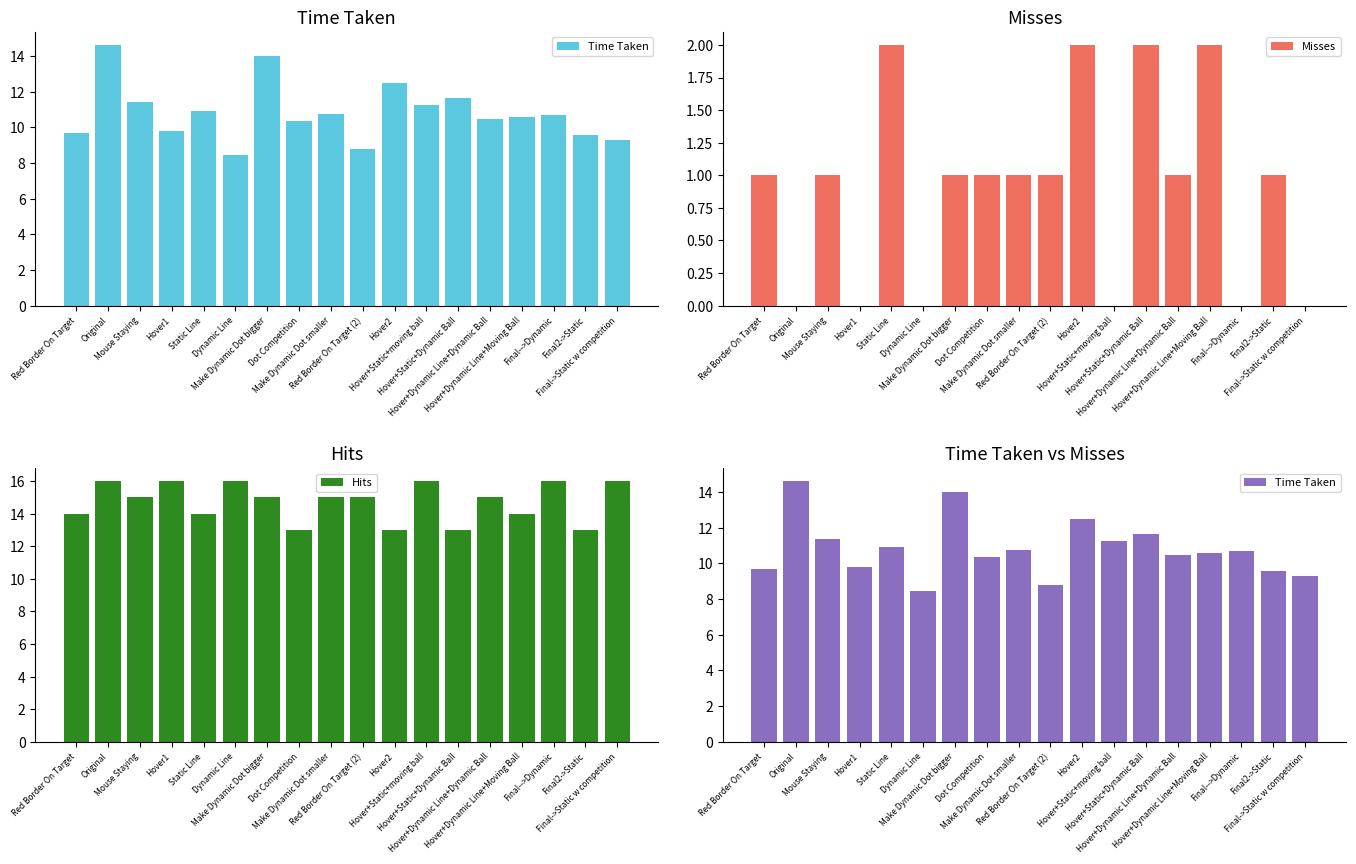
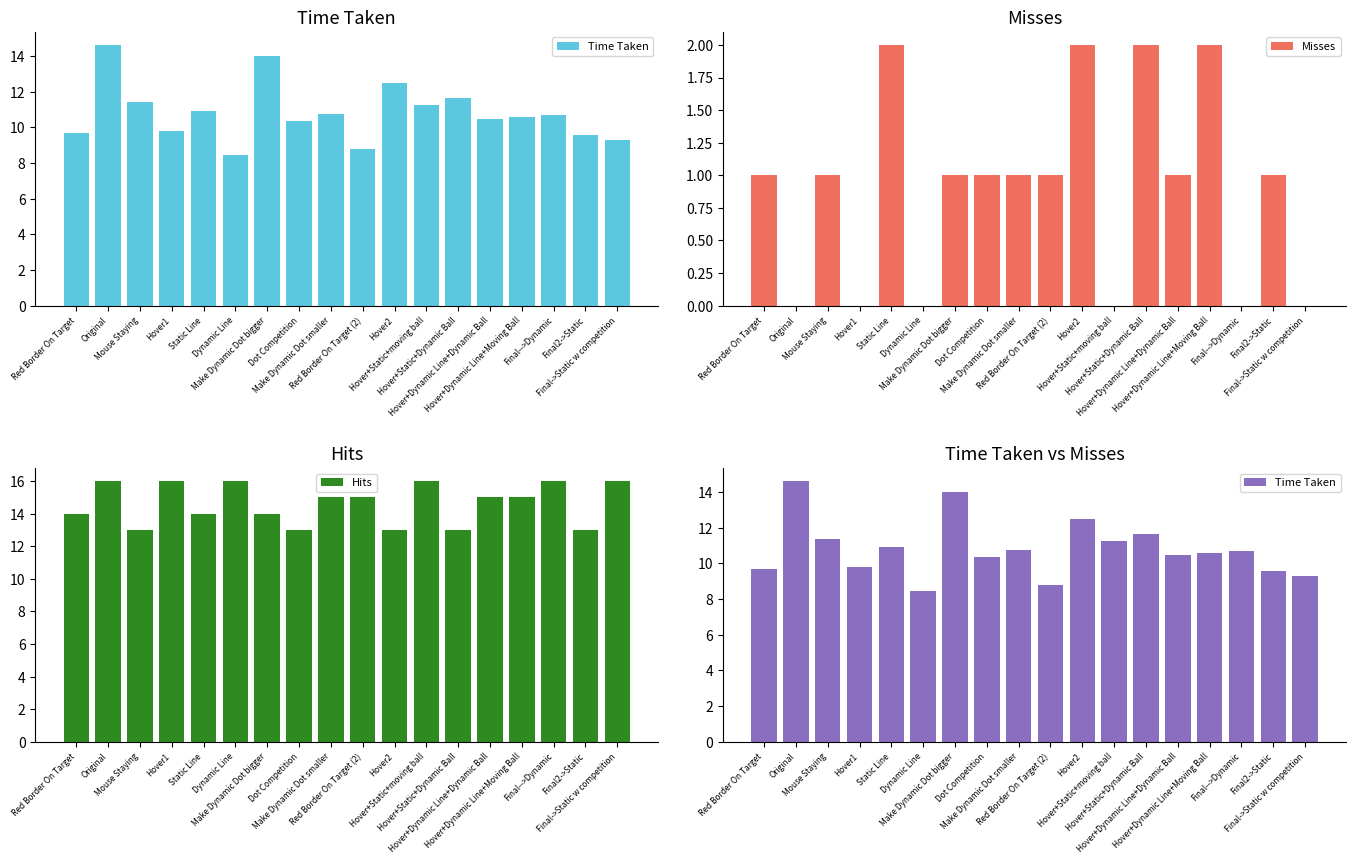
  {
    "Time Taken": {
      "Red Border On Target": 9.7,
      "Original": 14.6,
      "Mouse Staying": 11.4,
      "Hover1": 9.8,
      "Static Line": 10.9,
      "Dynamic Line": 8.5,
      "Make Dynamic Dot bigger": 14.0,
      "Dot Competition": 10.3,
      "Make Dynamic Dot smaller": 10.7,
      "Red Border On Target (2)": 8.8,
      "Hover2": 12.5,
      "Hover+Static+moving ball": 11.3,
      "Hover+Static+Dynamic Ball": 11.6,
      "Hover+Dynamic Line+Dynamic Ball": 10.5,
      "Hover+Dynamic Line+Moving Ball": 10.6,
      "Final-->Dynamic": 10.7,
      "Final2->Static": 9.6,
      "Final->Static w competition": 9.3
    },
    "Misses": {
      "Red Border On Target": 1.00,
      "Original": 0.00,
      "Mouse Staying": 1.00,
      "Hover1": 0.00,
      "Static Line": 2.00,
      "Dynamic Line": 0.00,
      "Make Dynamic Dot bigger": 1.00,
      "Dot Competition": 1.00,
      "Make Dynamic Dot smaller": 1.00,
      "Red Border On Target (2)": 1.00,
      "Hover2": 2.00,
      "Hover+Static+moving ball": 0.00,
      "Hover+Static+Dynamic Ball": 2.00,
      "Hover+Dynamic Line+Dynamic Ball": 1.00,
      "Hover+Dynamic Line+Moving Ball": 2.00,
      "Final-->Dynamic": 0.00,
      "Final2->Static": 1.00,
      "Final->Static w competition": 0.00
    },
    "Hits": {
      "Red Border On Target": 14,
      "Original": 16,
-     "Mouse Staying": 15,
+     "Mouse Staying": 13,
      "Hover1": 16,
      "Static Line": 14,
      "Dynamic Line": 16,
-     "Make Dynamic Dot bigger": 15,
+     "Make Dynamic Dot bigger": 14,
      "Dot Competition": 13,
      "Make Dynamic Dot smaller": 15,
      "Red Border On Target (2)": 15,
      "Hover2": 13,
      "Hover+Static+moving ball": 16,
      "Hover+Static+Dynamic Ball": 13,
      "Hover+Dynamic Line+Dynamic Ball": 15,
-     "Hover+Dynamic Line+Moving Ball": 14,
+     "Hover+Dynamic Line+Moving Ball": 15,
      "Final-->Dynamic": 16,
      "Final2->Static": 13,
      "Final->Static w competition": 16
    },
    "Time Taken vs Misses": {
      "Red Border On Target": 9.7,
      "Original": 14.6,
      "Mouse Staying": 11.4,
      "Hover1": 9.8,
      "Static Line": 10.9,
      "Dynamic Line": 8.5,
      "Make Dynamic Dot bigger": 14.0,
      "Dot Competition": 10.3,
      "Make Dynamic Dot smaller": 10.7,
      "Red Border On Target (2)": 8.8,
      "Hover2": 12.5,
      "Hover+Static+moving ball": 11.3,
      "Hover+Static+Dynamic Ball": 11.6,
      "Hover+Dynamic Line+Dynamic Ball": 10.5,
      "Hover+Dynamic Line+Moving Ball": 10.6,
      "Final-->Dynamic": 10.7,
      "Final2->Static": 9.6,
      "Final->Static w competition": 9.3
    }
  }
